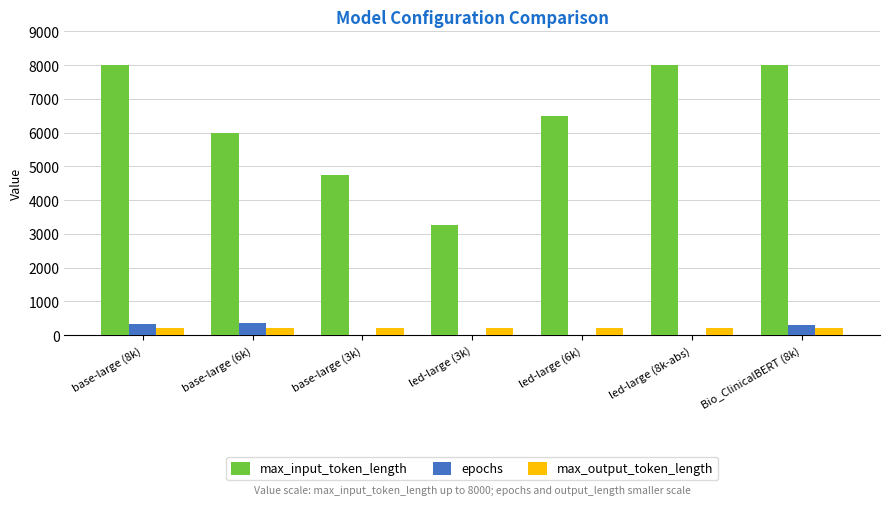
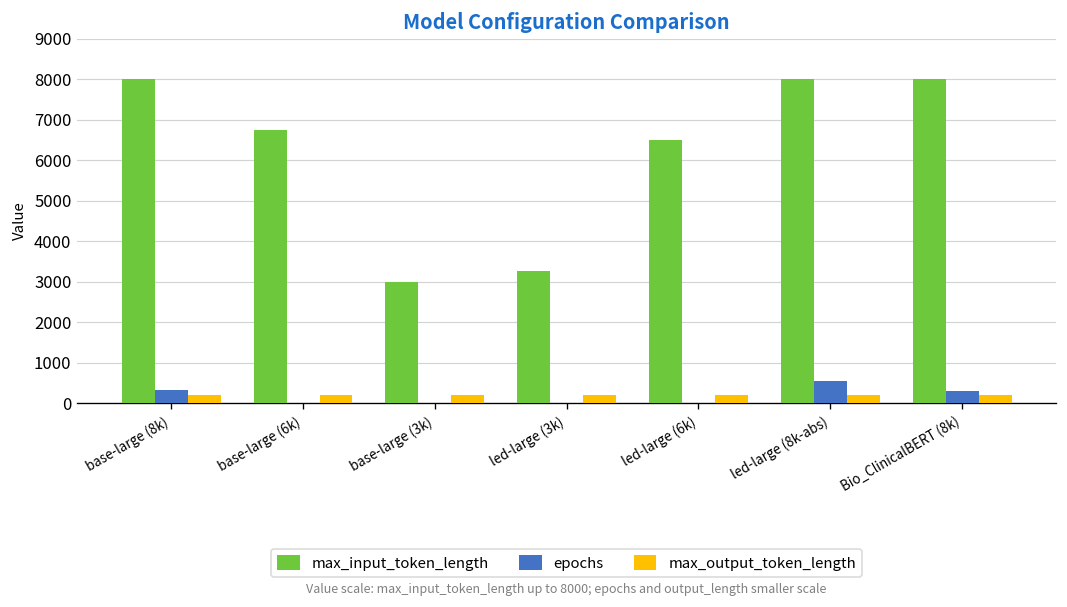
  {
    "max_input_token_length": {
      "base-large (8k)": 8000,
-     "base-large (6k)": 6000,
-     "base-large (3k)": 4700,
+     "base-large (6k)": 6700,
+     "base-large (3k)": 3000,
      "led-large (3k)": 3200,
      "led-large (6k)": 6500,
      "led-large (8k-abs)": 8000,
      "Bio_ClinicalBERT (8k)": 8000
    },
    "epochs": {
      "base-large (8k)": 300,
-     "base-large (6k)": 400,
-     "led-large (8k-abs)": 0,
+     "base-large (6k)": 0,
+     "led-large (8k-abs)": 500,
      "Bio_ClinicalBERT (8k)": 300
    },
    "max_output_token_length": {
      "base-large (8k)": 200,
      "base-large (6k)": 200,
      "base-large (3k)": 200,
      "led-large (3k)": 200,
      "led-large (6k)": 200,
      "led-large (8k-abs)": 200,
      "Bio_ClinicalBERT (8k)": 200
    }
  }
